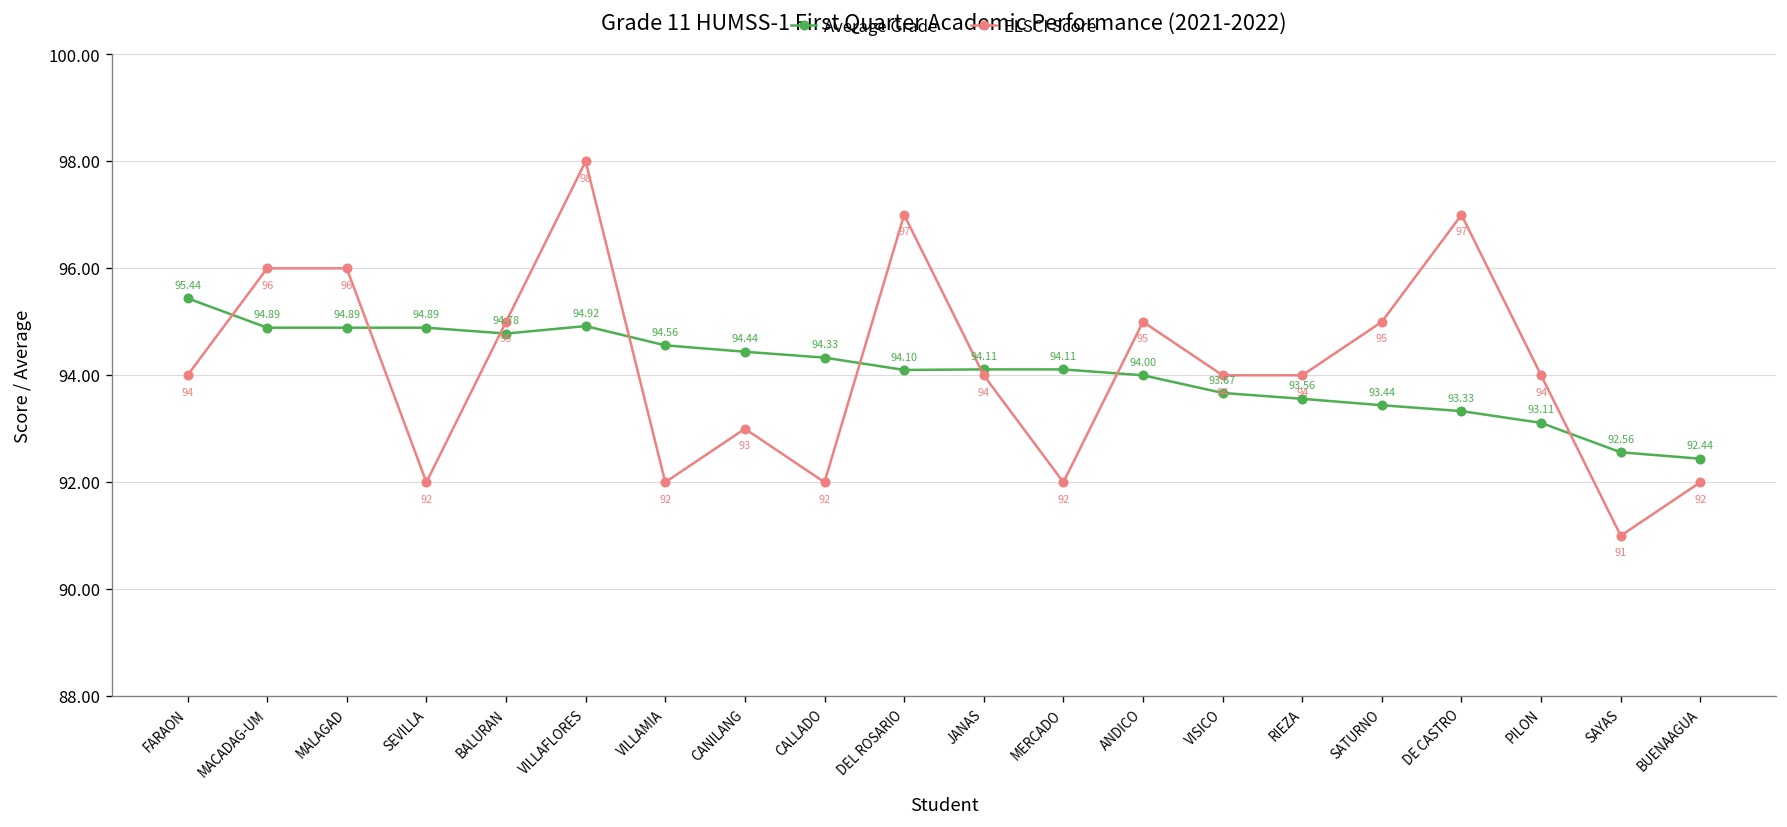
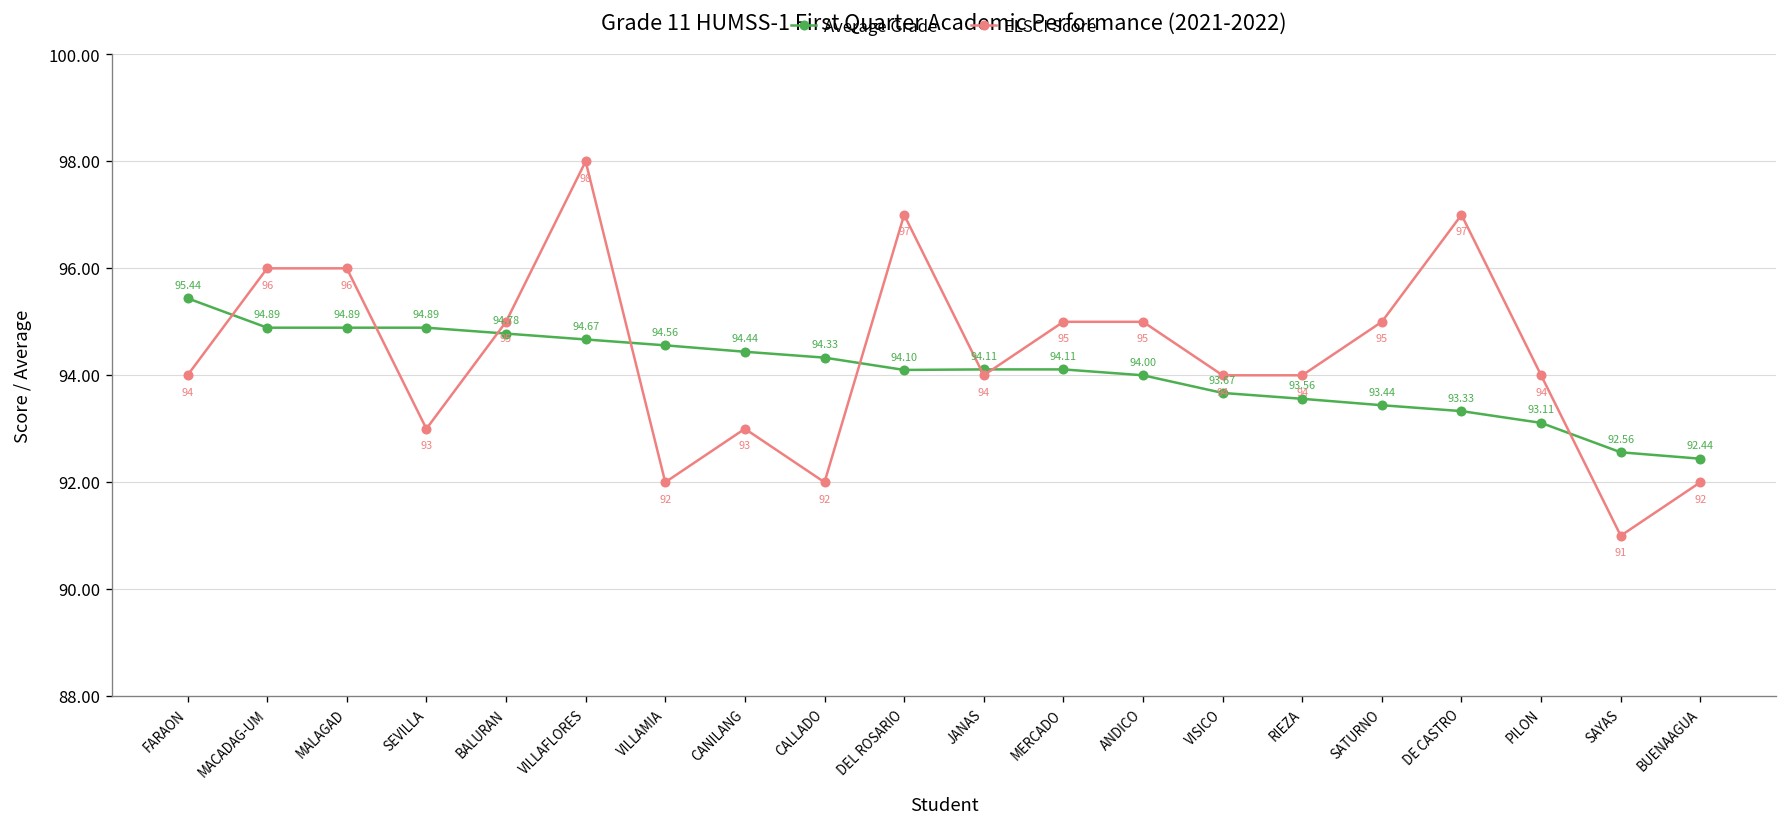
  {
    "Average Grade": {
      "FARAON": 95.44,
      "MACADAG-UM": 94.89,
      "MALAGAD": 94.89,
      "SEVILLA": 94.89,
      "BALURAN": 95,
-     "VILLAFLORES": 94.92,
+     "VILLAFLORES": 94.67,
      "VILLAMIA": 94.56,
      "CANILANG": 94.44,
      "CALLADO": 94.33,
      "DEL ROSARIO": 94.10,
      "JANAS": 94.11,
      "MERCADO": 94.11,
      "ANDICO": 94.00,
      "VISICO": 94,
      "SATURNO": 93.44,
      "DE CASTRO": 93.33,
      "PILON": 93.11,
      "SAYAS": 92.56,
      "BUENAAGUA": 92.44
    },
    "ELSCI Score": {
      "FARAON": 94,
      "MACADAG-UM": 96,
      "MALAGAD": 96,
-     "SEVILLA": 92,
+     "SEVILLA": 93,
      "VILLAFLORES": 98,
      "VILLAMIA": 92,
      "CANILANG": 93,
      "CALLADO": 92,
      "DEL ROSARIO": 97,
      "JANAS": 94,
-     "MERCADO": 92,
+     "MERCADO": 95,
      "ANDICO": 95,
      "SATURNO": 95,
      "DE CASTRO": 97,
      "PILON": 94,
      "SAYAS": 91,
      "BUENAAGUA": 92
    }
  }
